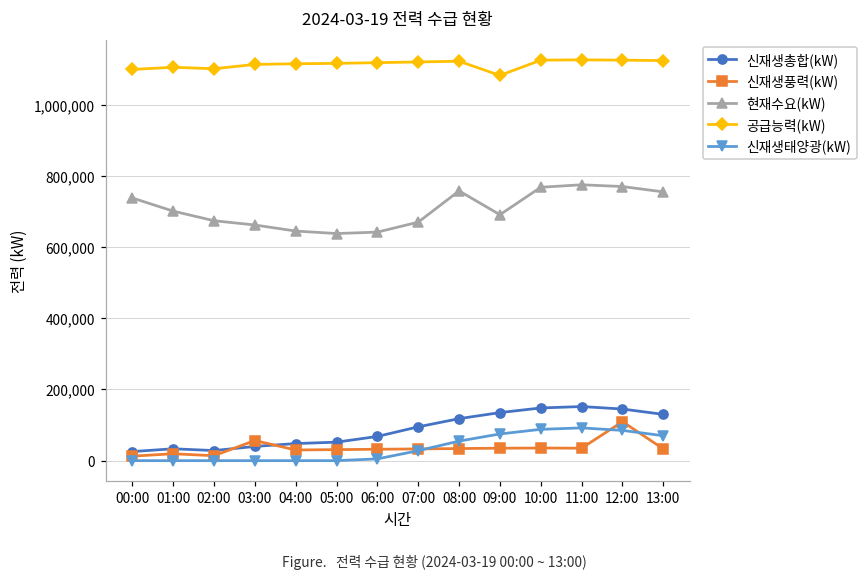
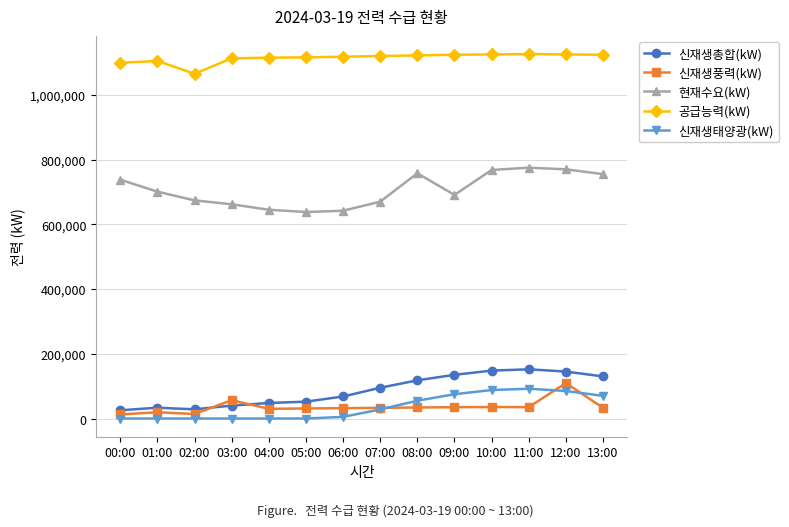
  {
    "신재생풍력(kW)": {
      "00:00": "10,000",
      "01:00": "20,000",
      "02:00": "10,000",
      "03:00": "60,000",
      "04:00": "30,000",
      "05:00": "30,000",
      "06:00": "30,000",
      "08:00": "30,000",
      "09:00": "40,000",
      "10:00": "40,000",
      "11:00": "40,000",
      "12:00": "110,000",
      "13:00": "30,000"
    },
    "현재수요(kW)": {
      "00:00": "740,000",
      "01:00": "700,000",
      "02:00": "670,000",
      "03:00": "660,000",
      "04:00": "650,000",
      "05:00": "640,000",
      "06:00": "640,000",
      "07:00": "670,000",
      "08:00": "760,000",
      "09:00": "690,000",
      "10:00": "770,000",
      "11:00": "780,000",
      "12:00": "770,000",
      "13:00": "760,000"
    },
    "공급능력(kW)": {
      "00:00": "1,100,000",
      "01:00": "1,110,000",
-     "02:00": "1,100,000",
+     "02:00": "1,070,000",
      "03:00": "1,110,000",
      "04:00": "1,120,000",
      "05:00": "1,120,000",
      "06:00": "1,120,000",
      "07:00": "1,120,000",
      "08:00": "1,120,000",
-     "09:00": "1,080,000",
+     "09:00": "1,120,000",
      "10:00": "1,130,000",
      "11:00": "1,130,000",
      "12:00": "1,130,000",
      "13:00": "1,120,000"
    }
  }
